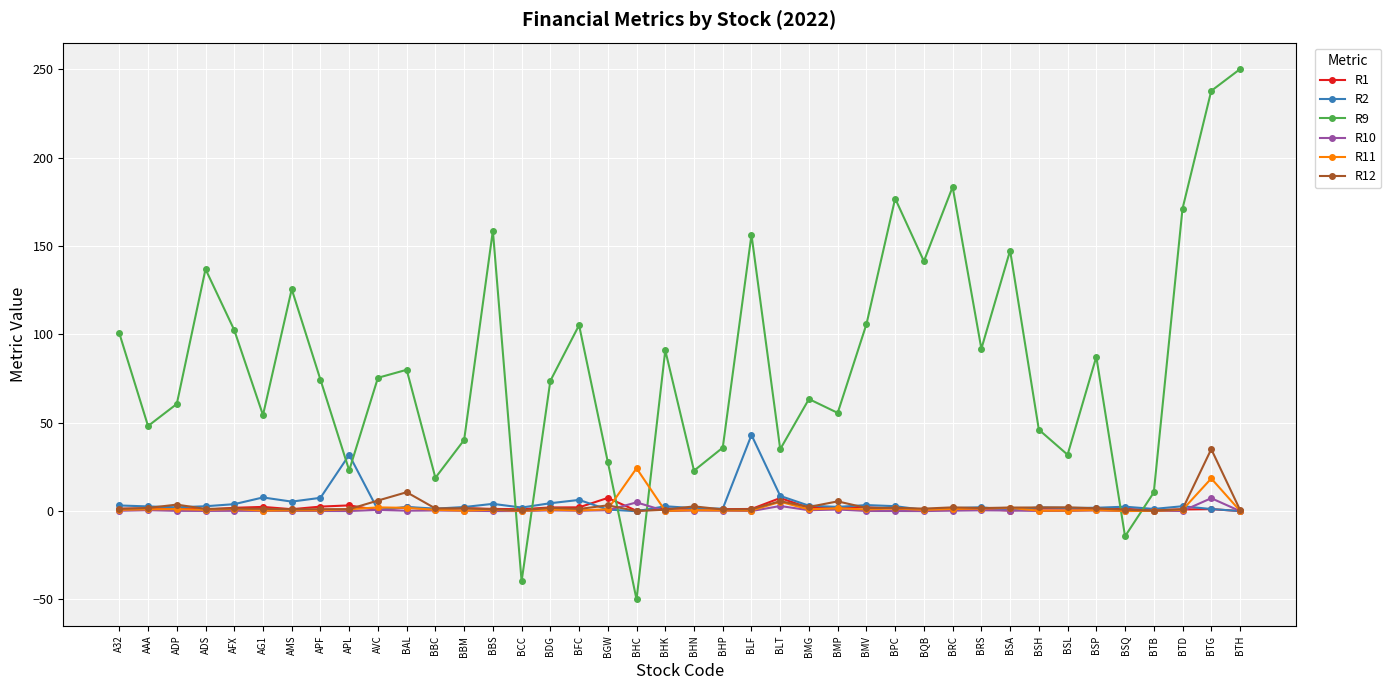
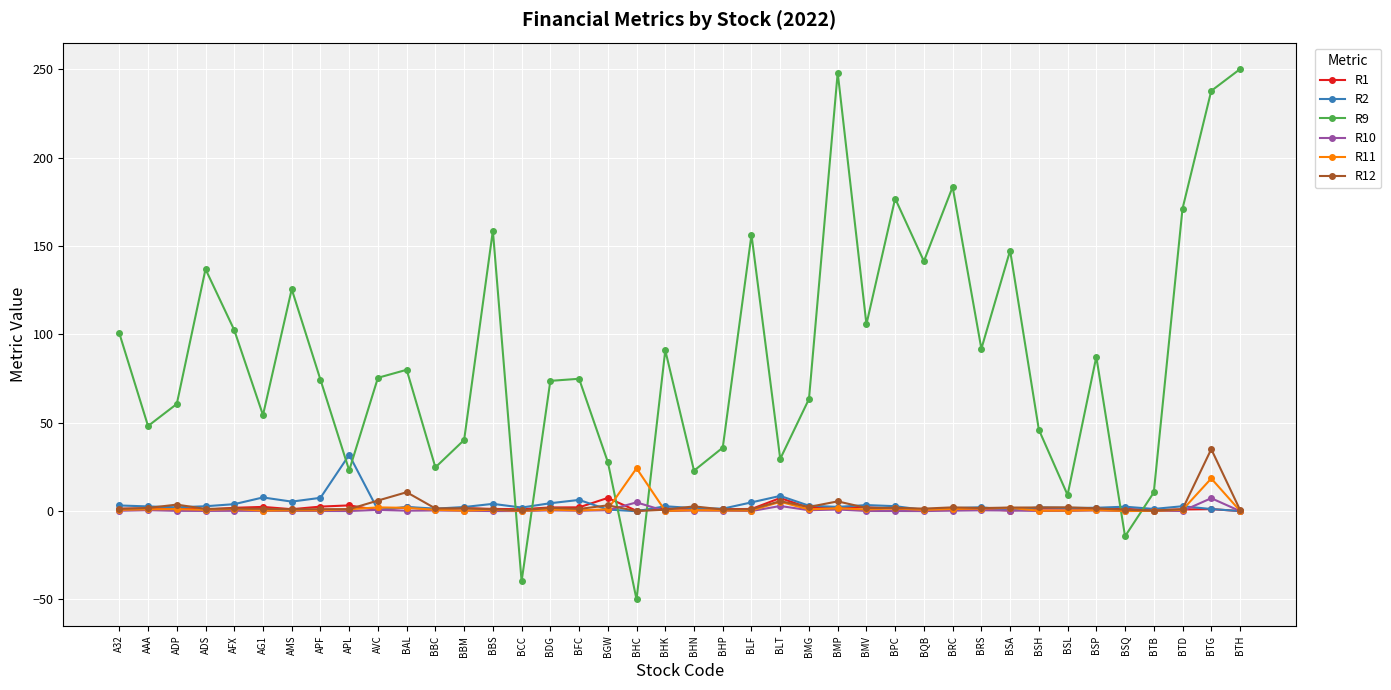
  {
    "R1": {
      "APF": 3,
      "APL": 3,
      "BGW": 7
    },
    "R2": {
      "A32": 3,
      "ADS": 3,
      "AFX": 4,
      "AG1": 8,
      "AMS": 5,
      "APF": 7,
      "APL": 32,
      "BBS": 4,
      "BDG": 4,
      "BFC": 6,
-     "BLF": 43,
+     "BLF": 5,
      "BTD": 3
    },
    "R9": {
      "A32": 101,
      "AAA": 48,
      "ADP": 61,
      "ADS": 137,
      "AFX": 102,
      "AG1": 54,
      "AMS": 126,
      "APF": 74,
      "APL": 23,
      "AVC": 75,
      "BAL": 80,
-     "BBC": 19,
+     "BBC": 25,
      "BBM": 40,
      "BBS": 159,
      "BCC": -40,
      "BDG": 74,
-     "BFC": 105,
+     "BFC": 75,
      "BGW": 28,
      "BHC": -50,
      "BHK": 91,
      "BHN": 23,
      "BHP": 36,
      "BLF": 156,
-     "BLT": 35,
+     "BLT": 30,
      "BMG": 63,
-     "BMP": 56,
+     "BMP": 248,
      "BMV": 106,
      "BPC": 177,
      "BQB": 141,
      "BRC": 183,
      "BRS": 92,
      "BSA": 147,
      "BSH": 46,
-     "BSL": 32,
+     "BSL": 9,
      "BSP": 87,
      "BSQ": -14,
      "BTB": 11,
      "BTD": 171,
      "BTG": 238,
      "BTH": 250
    },
    "R10": {
      "BAL": 0,
      "BHC": 5,
      "BLT": 3,
      "BTG": 7
    },
    "R11": {
      "BHC": 24,
      "BTG": 18
    },
    "R12": {
      "ADP": 4,
      "AVC": 6,
      "BAL": 11,
      "BGW": 3,
      "BMP": 5,
      "BTG": 35
    }
  }
